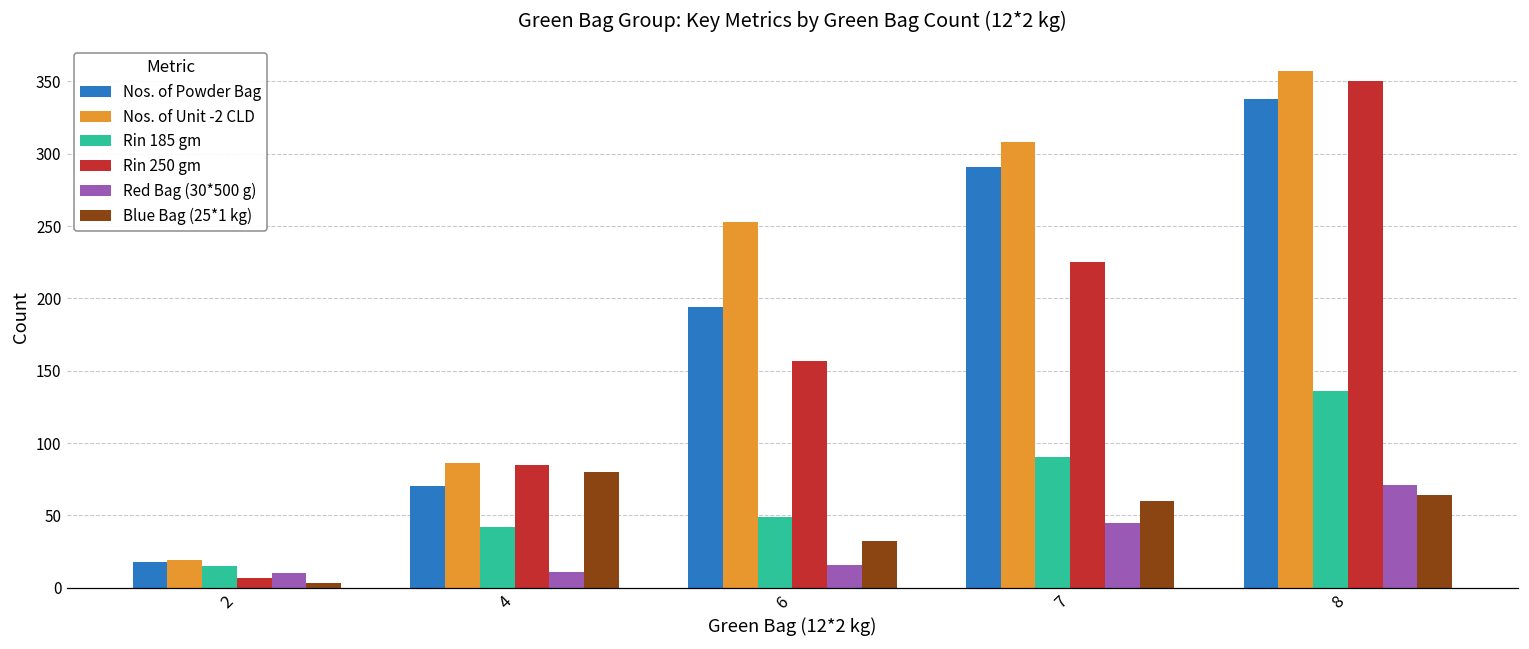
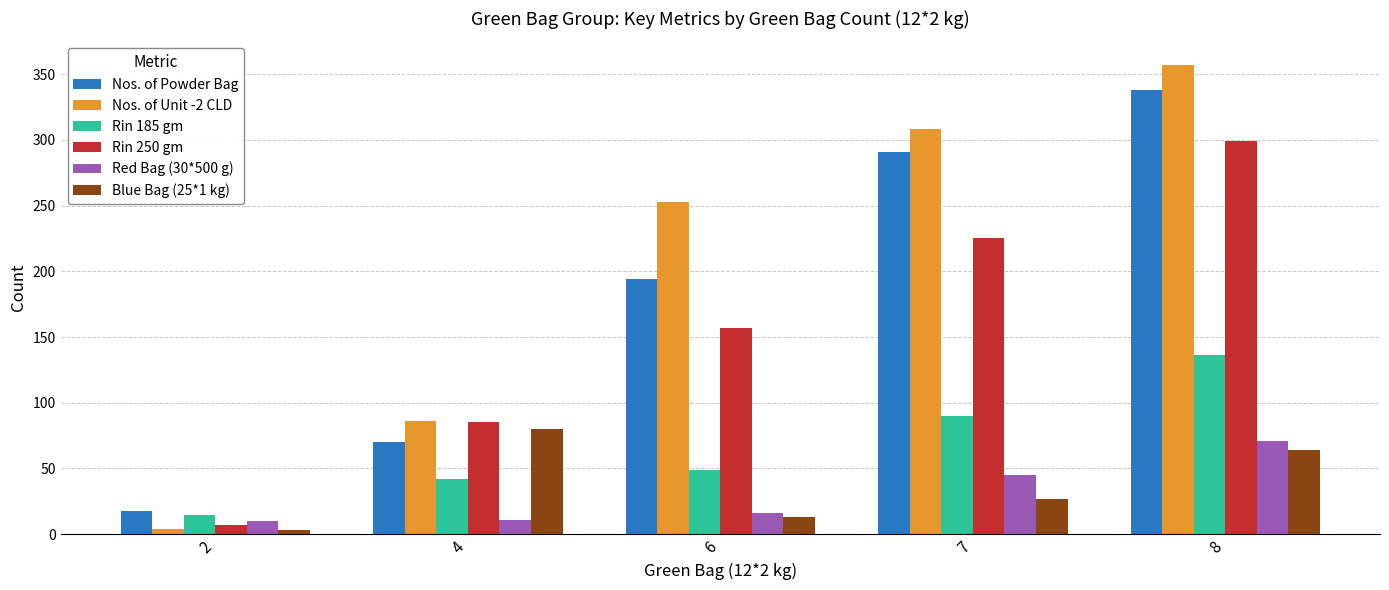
  {
    "Nos. of Powder Bag": {
      "2": 18,
      "4": 70,
      "6": 194,
      "7": 291,
      "8": 338
    },
    "Nos. of Unit -2 CLD": {
-     "2": 19,
+     "2": 4,
      "4": 86,
      "6": 253,
      "7": 308,
      "8": 357
    },
    "Rin 185 gm": {
      "2": 15,
      "4": 42,
      "6": 49,
      "7": 90,
      "8": 136
    },
    "Rin 250 gm": {
      "2": 7,
      "4": 85,
      "6": 157,
      "7": 225,
-     "8": 350
+     "8": 299
    },
    "Red Bag (30*500 g)": {
      "2": 10,
      "4": 11,
      "6": 16,
      "7": 45,
      "8": 71
    },
    "Blue Bag (25*1 kg)": {
      "2": 3,
      "4": 80,
-     "6": 32,
-     "7": 60,
+     "6": 13,
+     "7": 27,
      "8": 64
    }
  }
